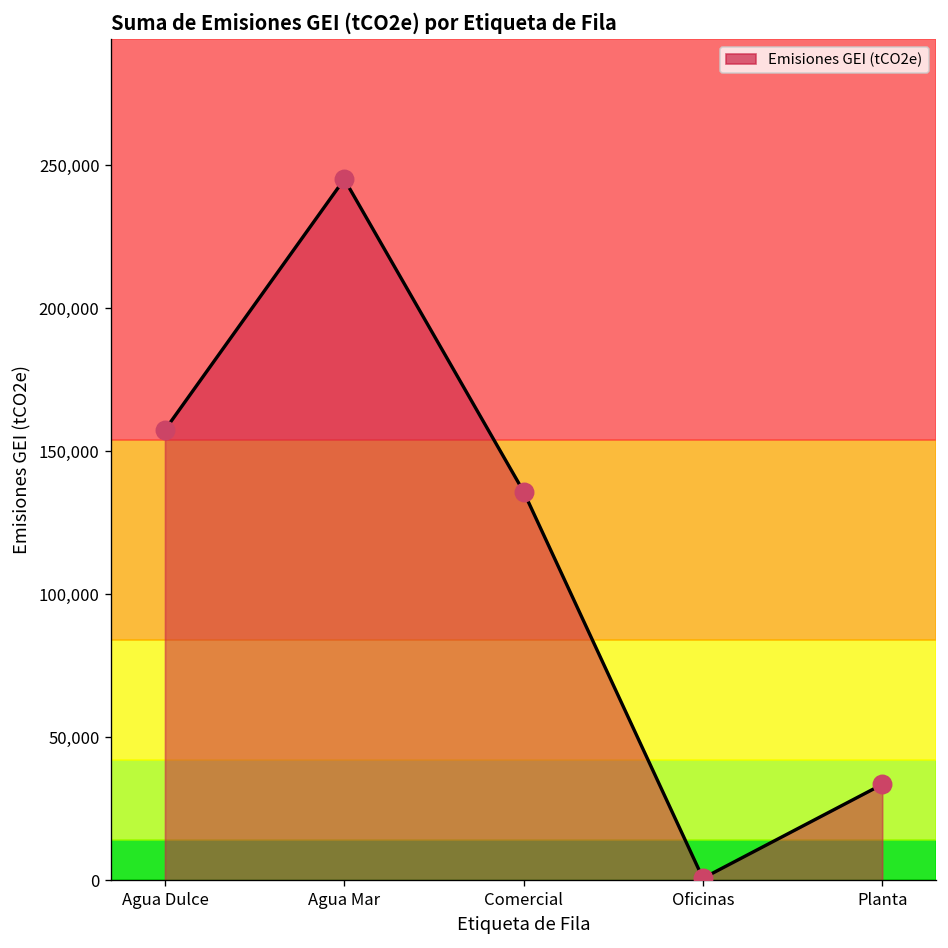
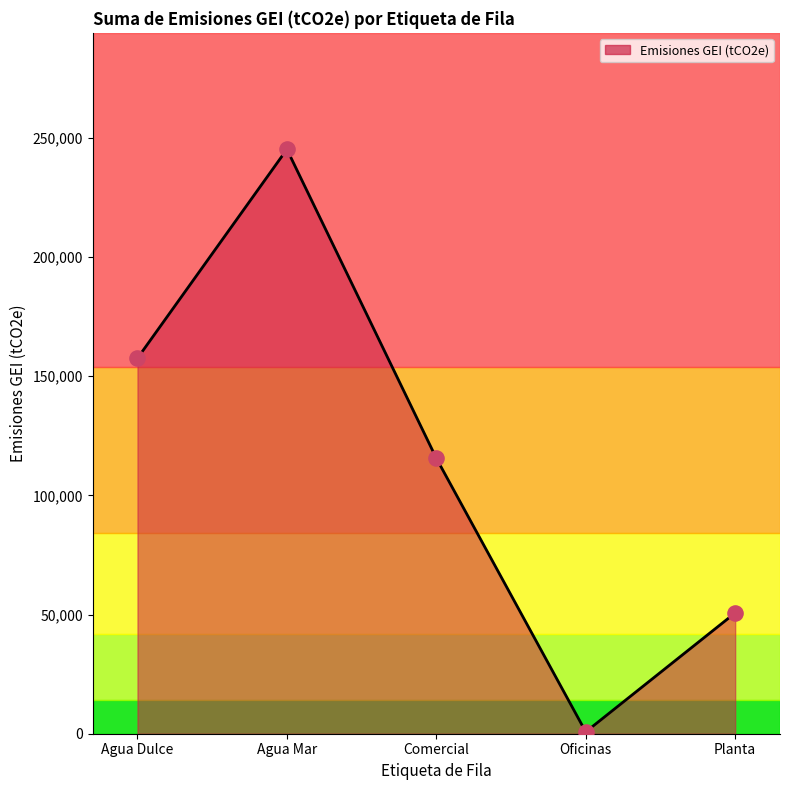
  {
    "Agua Dulce": "158,000",
    "Agua Mar": "245,000",
-   "Comercial": "136,000",
+   "Comercial": "116,000",
    "Oficinas": "1,000",
-   "Planta": "34,000"
+   "Planta": "51,000"
  }
